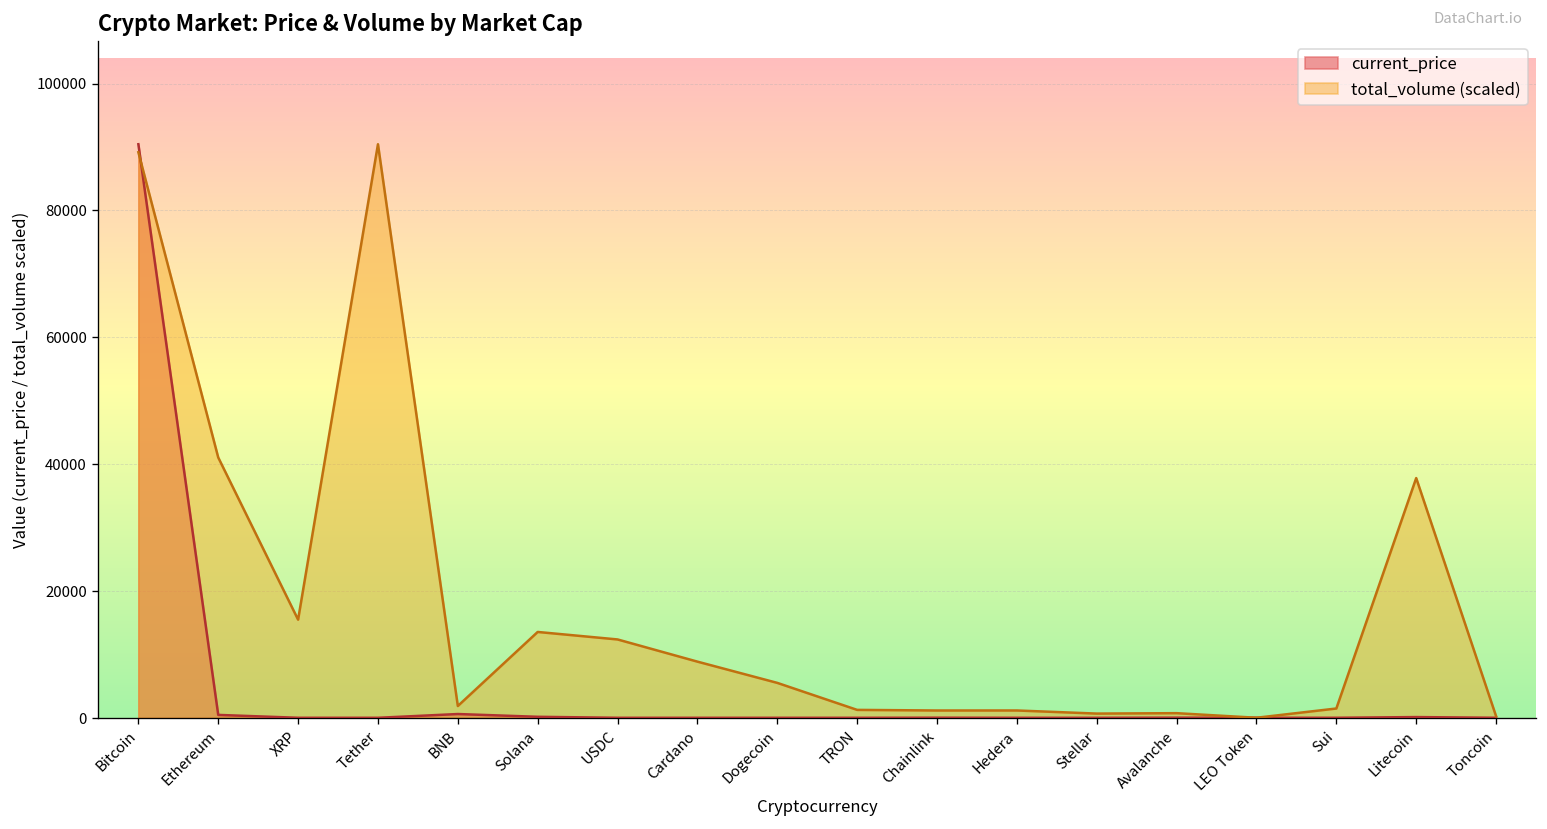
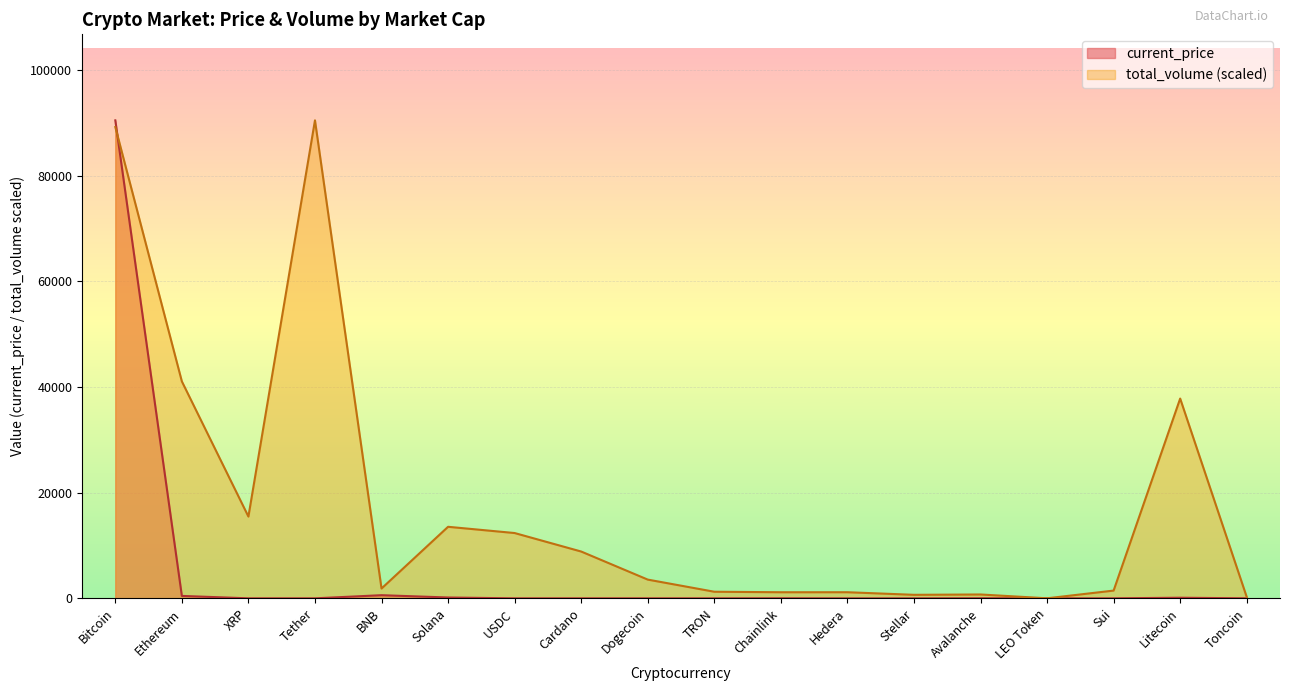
  {
    "current_price": {
      "Bitcoin": 90000,
      "Ethereum": 0,
      "XRP": 0,
      "Tether": 0,
      "BNB": 1000,
      "Solana": 0,
      "USDC": 0,
      "Cardano": 0,
      "Dogecoin": 0,
      "TRON": 0,
      "Chainlink": 0,
      "Hedera": 0,
      "Stellar": 0,
      "Avalanche": 0,
      "Sui": 0,
      "Litecoin": 0
    },
    "total_volume (scaled)": {
      "Bitcoin": 89000,
      "Ethereum": 41000,
      "XRP": 15000,
      "Tether": 90000,
      "BNB": 2000,
      "Solana": 14000,
      "USDC": 12000,
      "Cardano": 9000,
-     "Dogecoin": 6000,
+     "Dogecoin": 4000,
      "TRON": 1000,
      "Chainlink": 1000,
      "Hedera": 1000,
      "Stellar": 1000,
      "Avalanche": 1000,
      "Sui": 1000,
      "Litecoin": 38000
    }
  }
